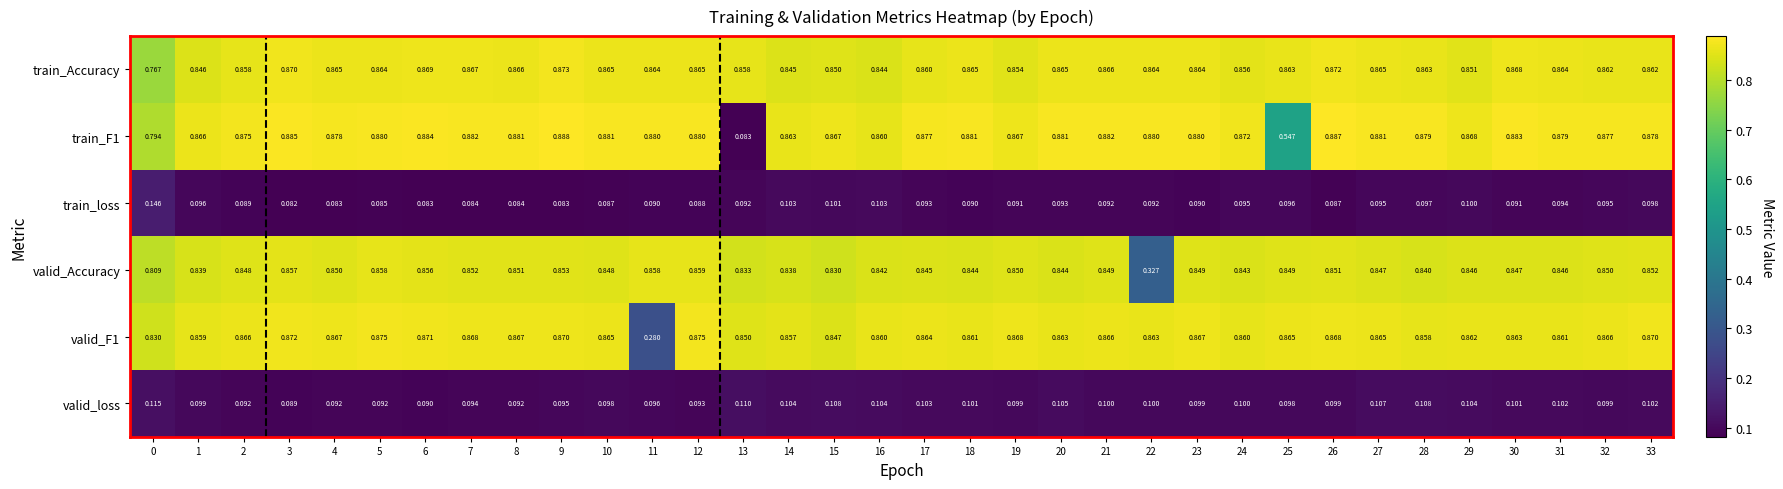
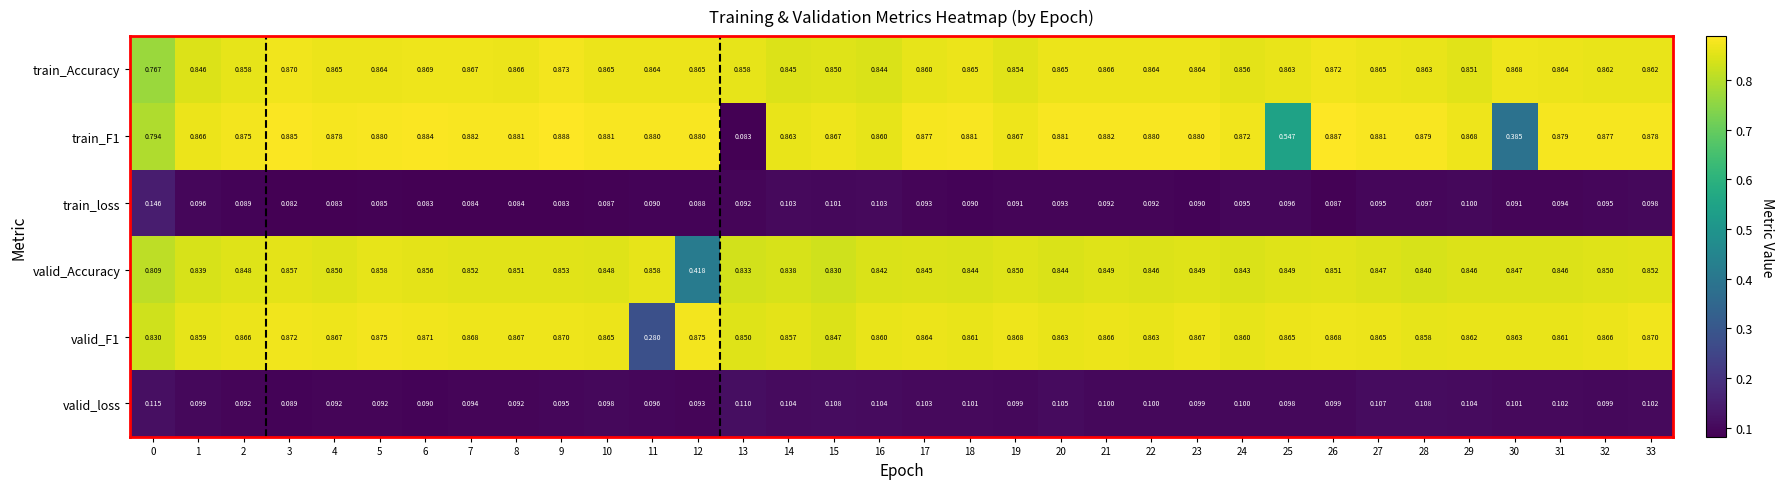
  {
    "train_F1": {
      "0": 0.794,
      "1": 0.866,
      "2": 0.875,
      "3": 0.885,
      "4": 0.878,
      "5": 0.880,
      "6": 0.884,
      "7": 0.882,
      "8": 0.881,
      "9": 0.888,
      "10": 0.881,
      "11": 0.880,
      "12": 0.880,
      "13": 0.083,
      "14": 0.863,
      "15": 0.867,
      "16": 0.860,
      "17": 0.877,
      "18": 0.881,
      "19": 0.867,
      "20": 0.881,
      "21": 0.882,
      "22": 0.880,
      "23": 0.880,
      "24": 0.872,
      "25": 0.547,
      "26": 0.887,
      "27": 0.881,
      "28": 0.879,
      "29": 0.868,
-     "30": 0.883,
+     "30": 0.385,
      "31": 0.879,
      "32": 0.877,
      "33": 0.878
    },
    "valid_Accuracy": {
      "0": 0.809,
      "1": 0.839,
      "2": 0.848,
      "3": 0.857,
      "4": 0.850,
      "5": 0.858,
      "6": 0.856,
      "7": 0.852,
      "8": 0.851,
      "9": 0.853,
      "10": 0.848,
      "11": 0.858,
-     "12": 0.859,
+     "12": 0.418,
      "13": 0.833,
      "14": 0.838,
      "15": 0.830,
      "16": 0.842,
      "17": 0.845,
      "18": 0.844,
      "19": 0.850,
      "20": 0.844,
      "21": 0.849,
-     "22": 0.327,
+     "22": 0.846,
      "23": 0.849,
      "24": 0.843,
      "25": 0.849,
      "26": 0.851,
      "27": 0.847,
      "28": 0.840,
      "29": 0.846,
      "30": 0.847,
      "31": 0.846,
      "32": 0.850,
      "33": 0.852
    }
  }
